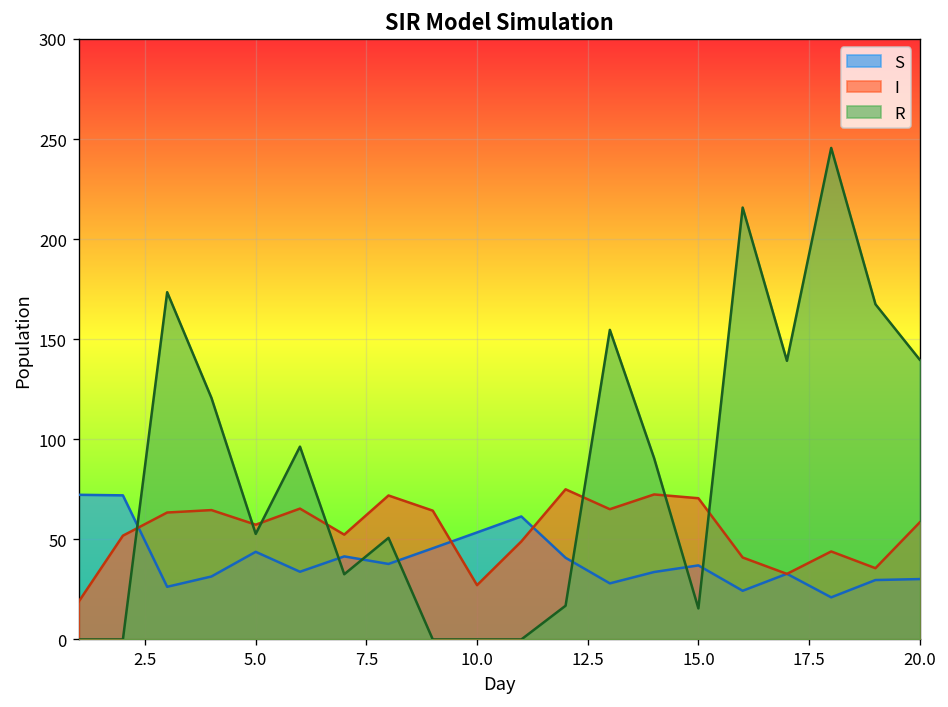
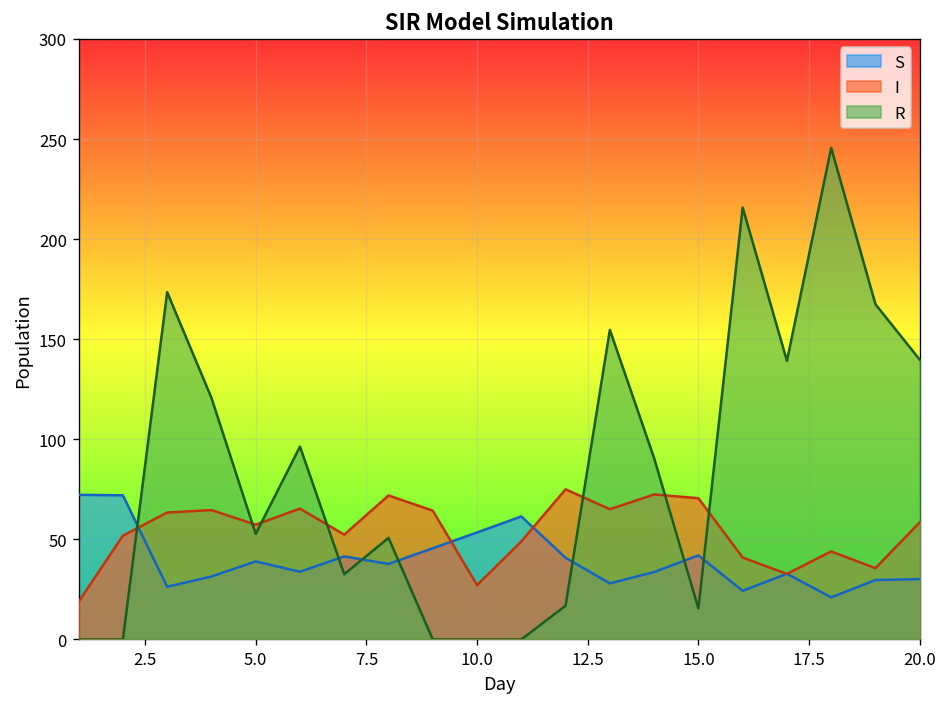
  {
    "S": {
-     "5.0": 44,
+     "5.0": 39,
      "10.0": 53,
-     "15.0": 37,
+     "15.0": 42,
      "20.0": 30
    },
    "I": {
      "5.0": 57,
      "10.0": 27,
      "15.0": 71,
      "20.0": 58
    },
    "R": {
      "5.0": 53,
      "10.0": 0,
      "15.0": 16,
      "20.0": 140
    }
  }
